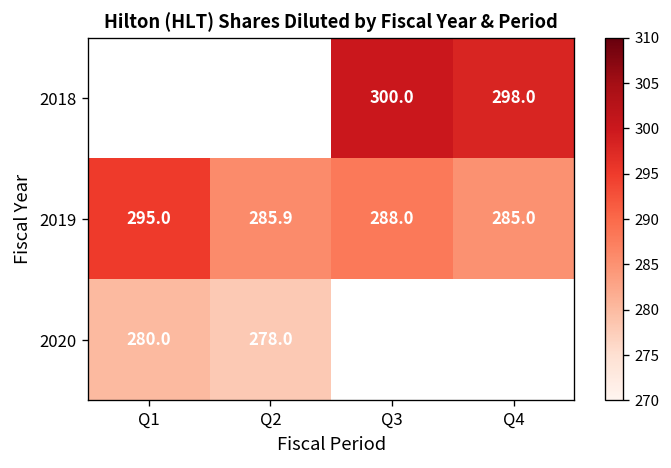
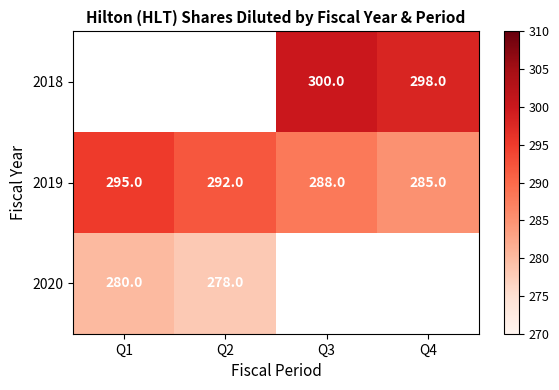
  {
    "2018": {
      "Q3": 300.0,
      "Q4": 298.0
    },
    "2019": {
      "Q1": 295.0,
-     "Q2": 285.9,
+     "Q2": 292.0,
      "Q3": 288.0,
      "Q4": 285.0
    },
    "2020": {
      "Q1": 280.0,
      "Q2": 278.0
    }
  }
